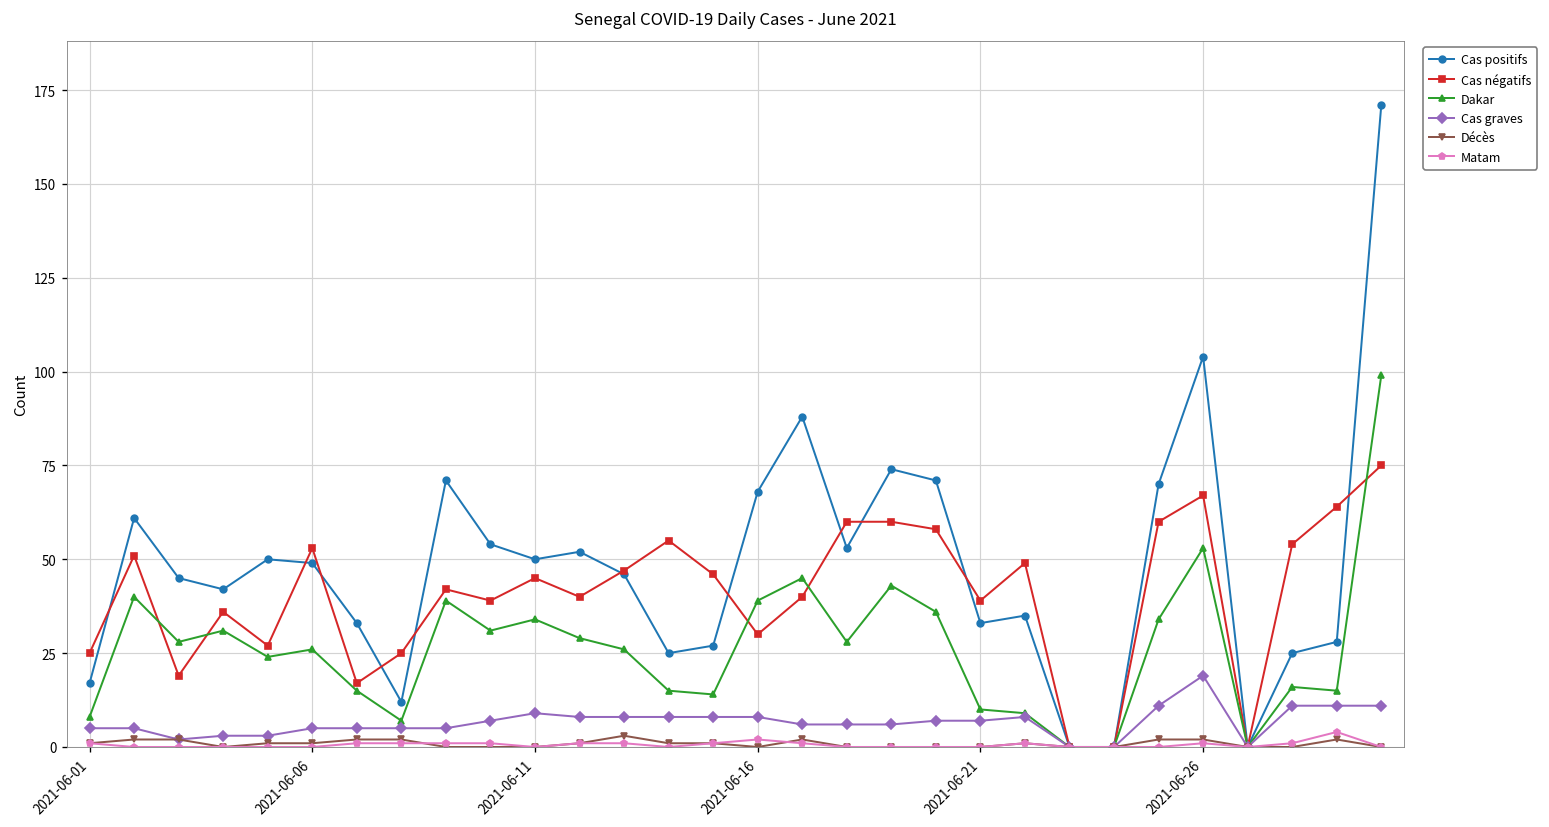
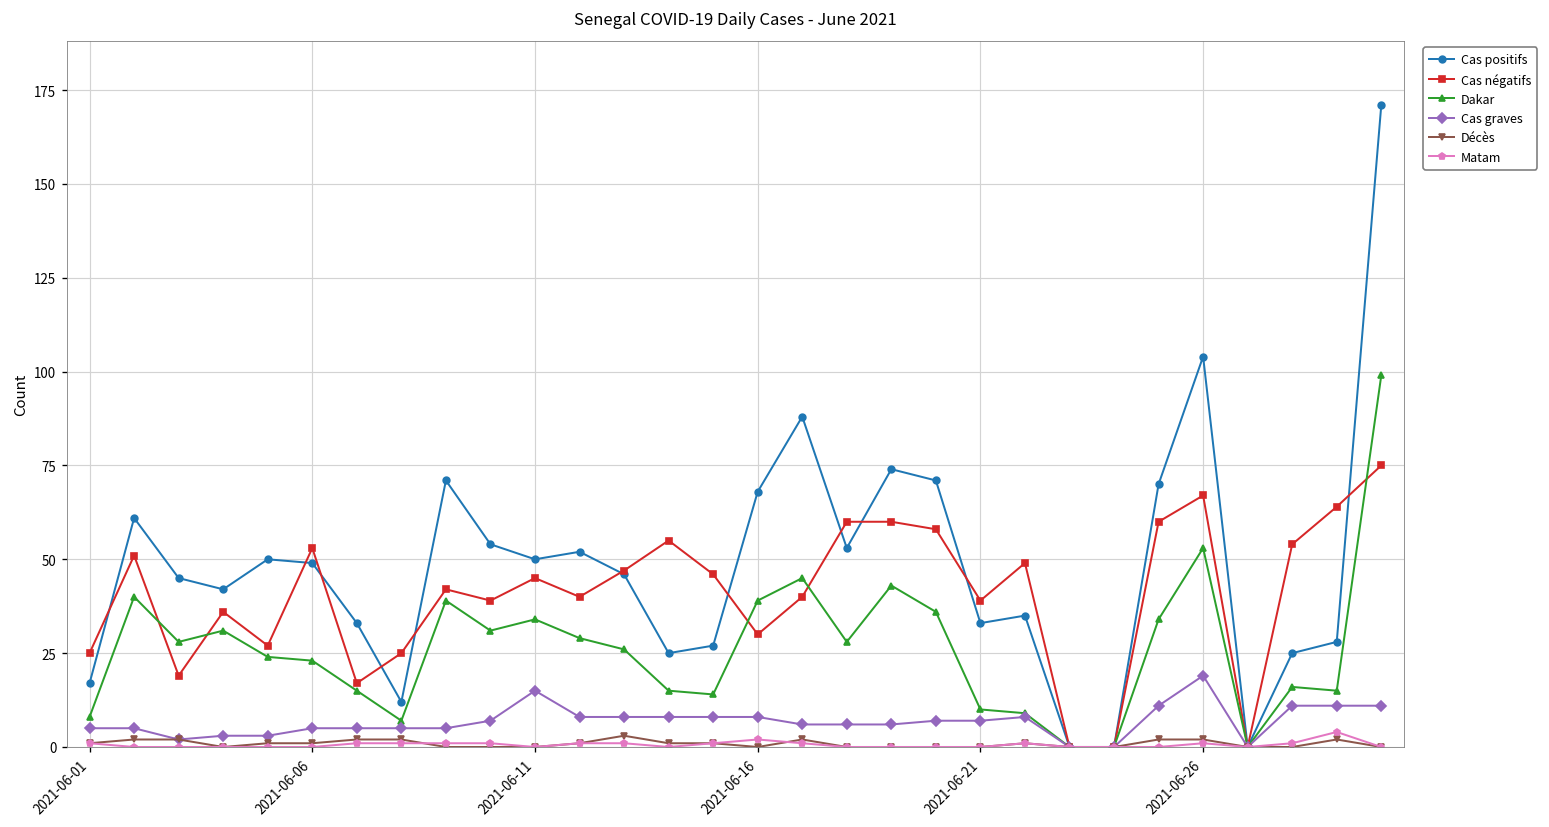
  {
    "Cas positifs": {
      "2021-06-01": 17,
      "2021-06-06": 49,
      "2021-06-11": 50,
      "2021-06-16": 68,
      "2021-06-21": 33,
      "2021-06-26": 104
    },
    "Cas négatifs": {
      "2021-06-01": 25,
      "2021-06-06": 53,
      "2021-06-11": 45,
      "2021-06-16": 30,
      "2021-06-21": 39,
      "2021-06-26": 67
    },
    "Dakar": {
      "2021-06-01": 8,
-     "2021-06-06": 26,
+     "2021-06-06": 23,
      "2021-06-11": 34,
      "2021-06-16": 39,
      "2021-06-21": 10,
      "2021-06-26": 53
    },
    "Cas graves": {
      "2021-06-01": 5,
      "2021-06-06": 5,
-     "2021-06-11": 9,
+     "2021-06-11": 15,
      "2021-06-16": 8,
      "2021-06-21": 7,
      "2021-06-26": 19
    },
    "Décès": {
      "2021-06-06": 1,
      "2021-06-16": 0,
      "2021-06-26": 2
    },
    "Matam": {
      "2021-06-06": 0,
      "2021-06-16": 2,
      "2021-06-26": 1
    }
  }
